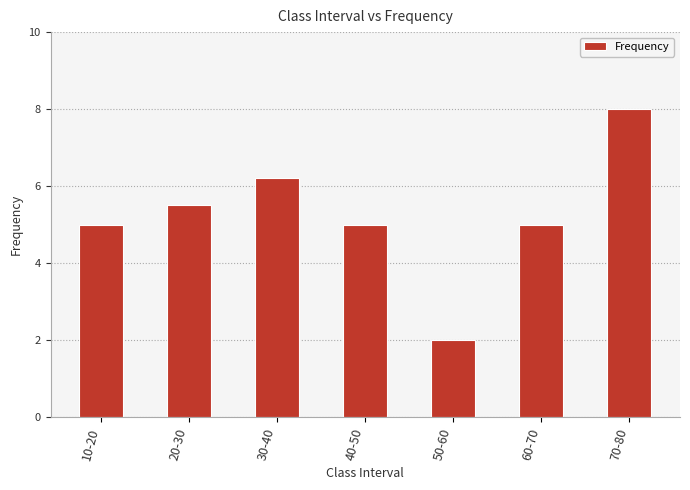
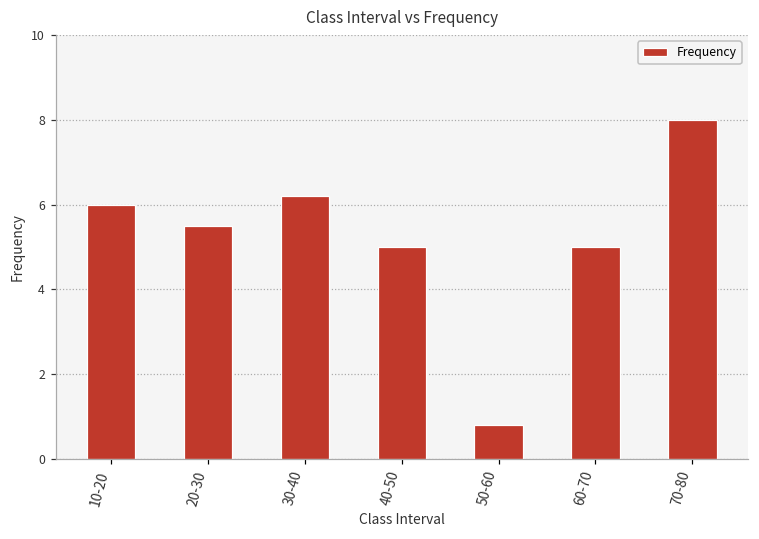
  {
-   "10-20": 5,
+   "10-20": 6,
    "20-30": 5.5,
    "30-40": 6.2,
    "40-50": 5.0,
-   "50-60": 2.0,
+   "50-60": 0.8,
    "60-70": 5.0,
    "70-80": 8.0
  }
